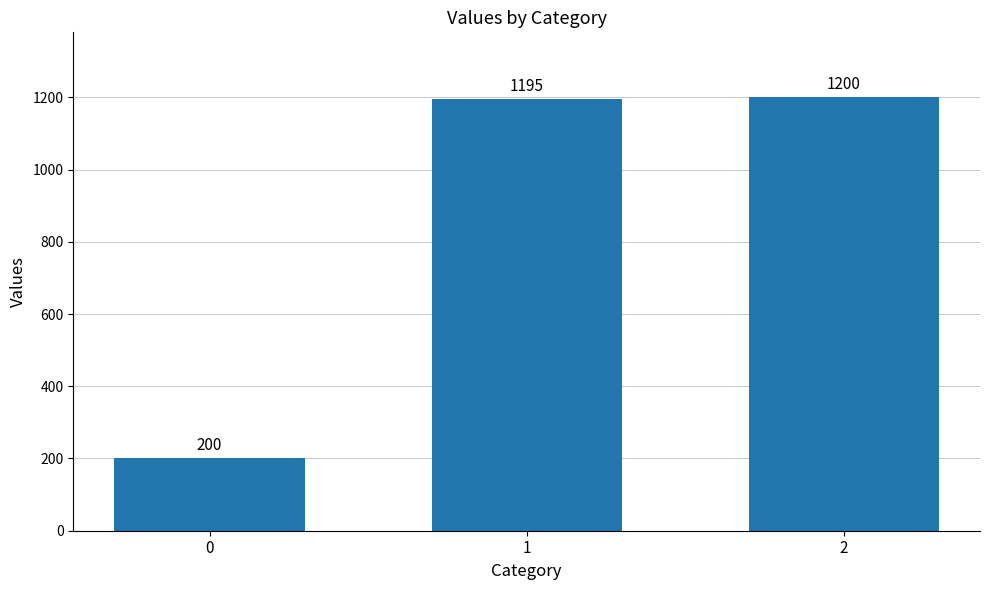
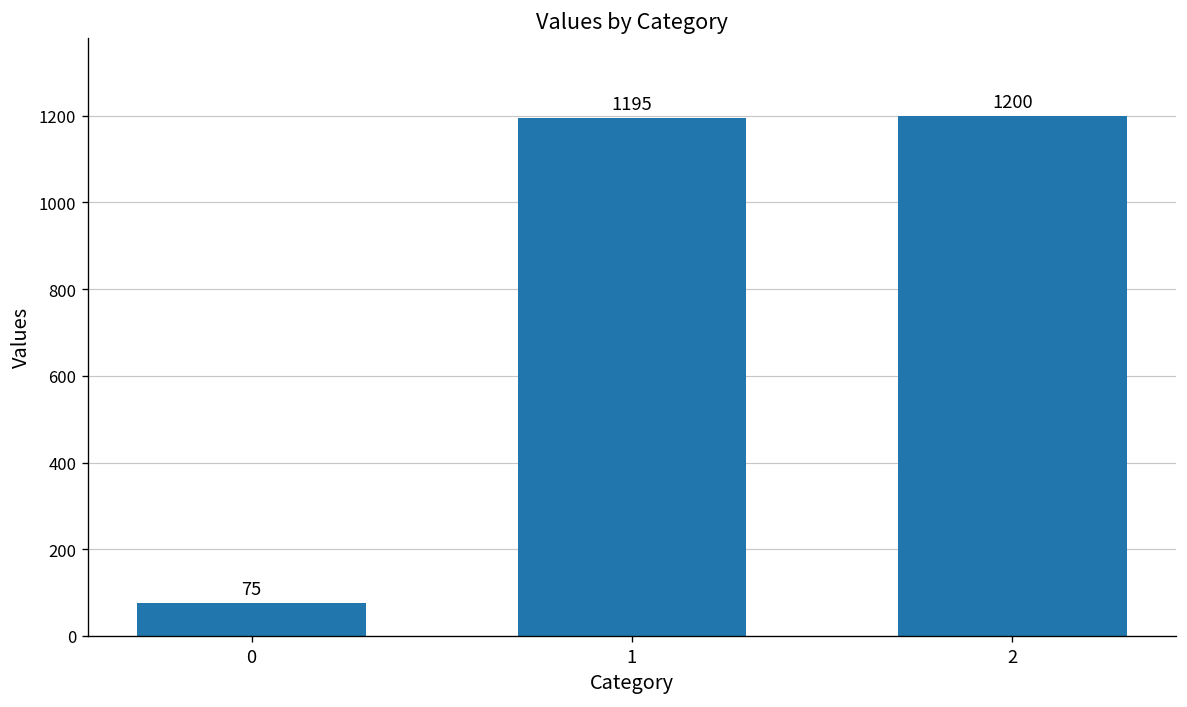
  {
-   "0": 200,
+   "0": 75,
    "1": 1195,
    "2": 1200
  }
